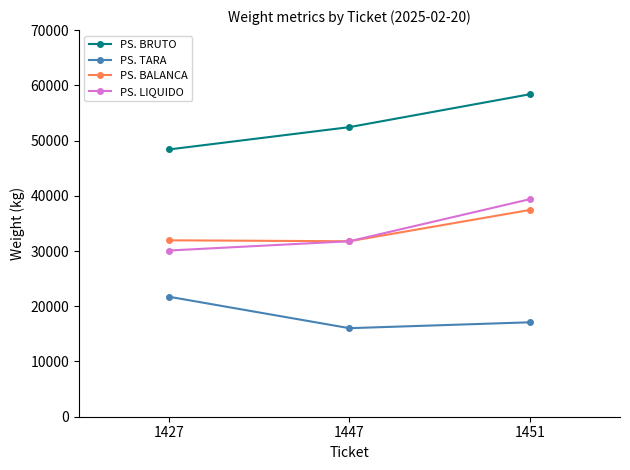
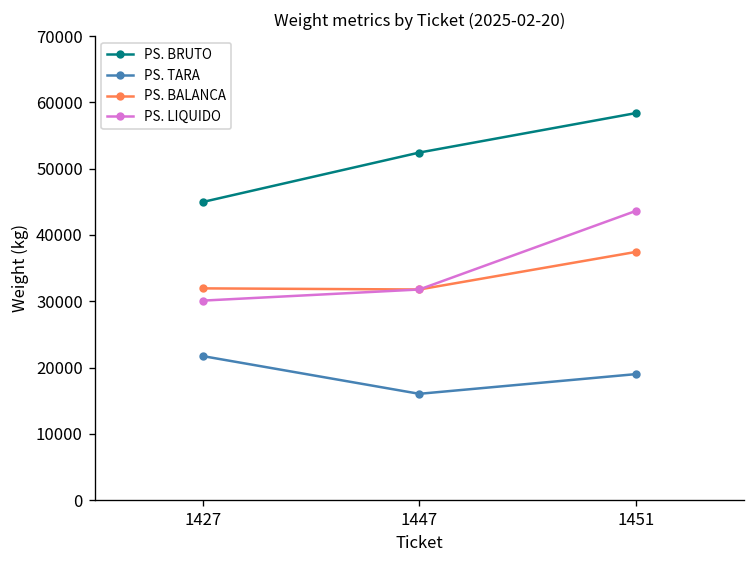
  {
    "PS. BRUTO": {
-     "1427": 48000,
+     "1427": 45000,
      "1447": 52000,
      "1451": 58000
    },
    "PS. TARA": {
      "1427": 22000,
      "1447": 16000,
-     "1451": 17000
+     "1451": 19000
    },
    "PS. BALANCA": {
      "1427": 32000,
      "1451": 37000
    },
    "PS. LIQUIDO": {
      "1427": 30000,
-     "1451": 39000
+     "1451": 44000
    }
  }
